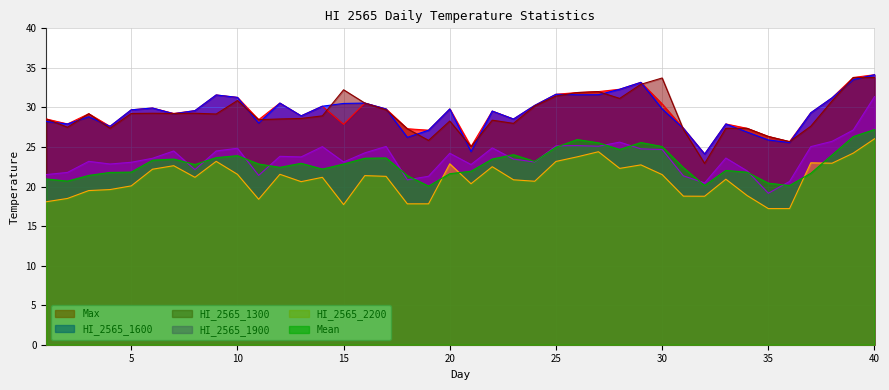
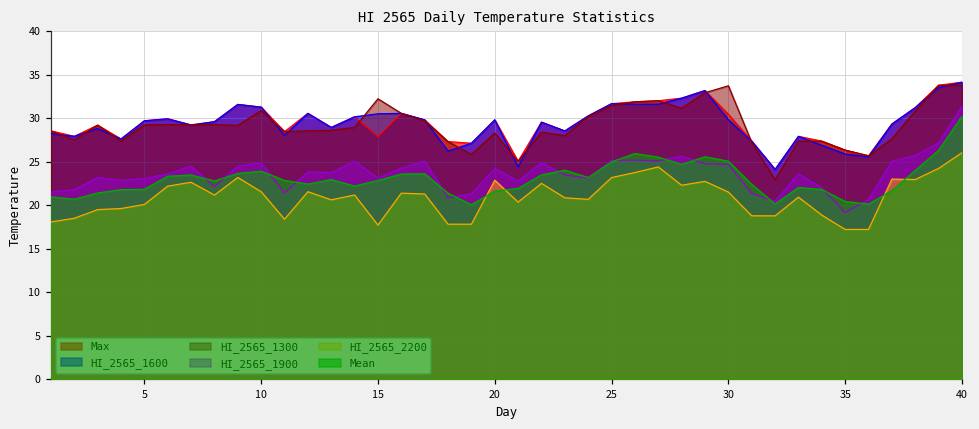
  {
    "Max": {
      "15": 28,
      "30": 30
    },
    "HI_2565_1600": {
      "15": 31,
      "30": 30,
      "35": 26
    },
    "HI_2565_1300": {
      "5": 29,
      "10": 31,
      "15": 32,
      "20": 28,
      "30": 34,
      "40": 34
    },
    "HI_2565_1900": {
      "5": 23,
      "10": 25,
      "20": 24,
      "30": 25,
      "35": 19,
      "40": 31
    },
    "HI_2565_2200": {
      "5": 20,
      "10": 22,
      "15": 18,
      "20": 23,
      "25": 23,
      "30": 22,
      "35": 17,
      "40": 26
    },
    "Mean": {
      "5": 22,
      "10": 24,
      "20": 22,
      "30": 25,
      "35": 20,
-     "40": 27
+     "40": 30
    }
  }
